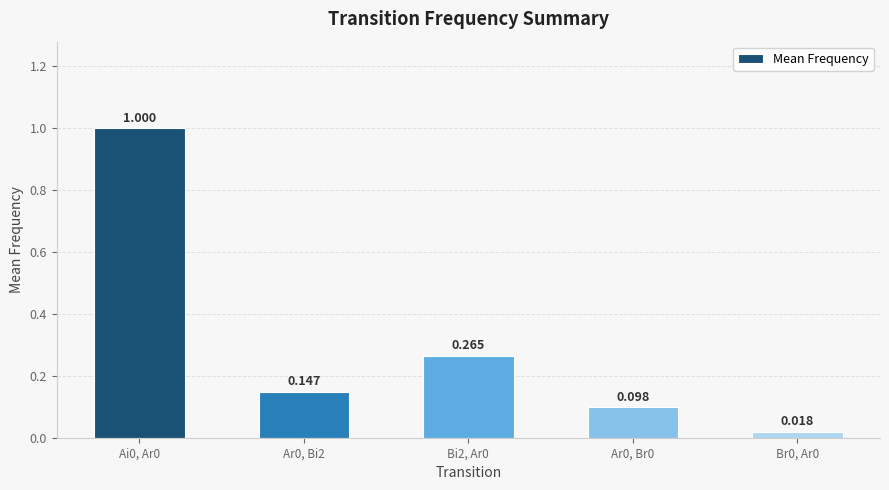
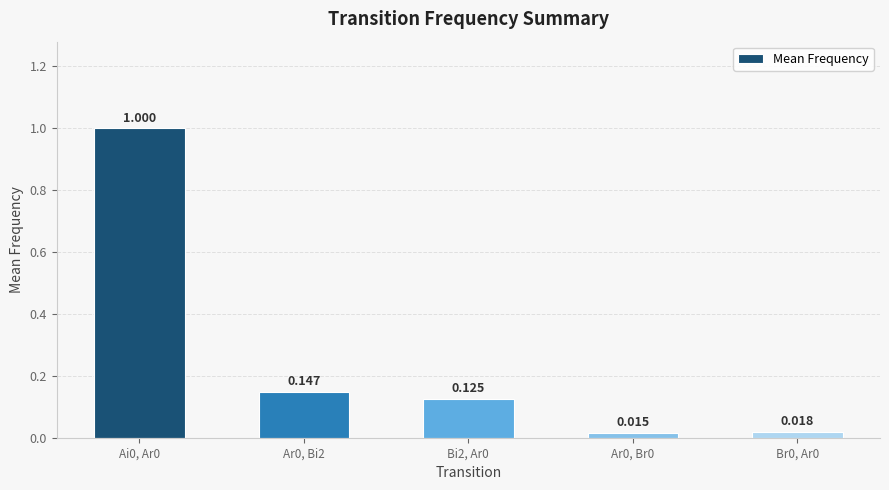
  {
    "Ai0, Ar0": 1.000,
    "Ar0, Bi2": 0.147,
-   "Bi2, Ar0": 0.265,
-   "Ar0, Br0": 0.098,
+   "Bi2, Ar0": 0.125,
+   "Ar0, Br0": 0.015,
    "Br0, Ar0": 0.018
  }
